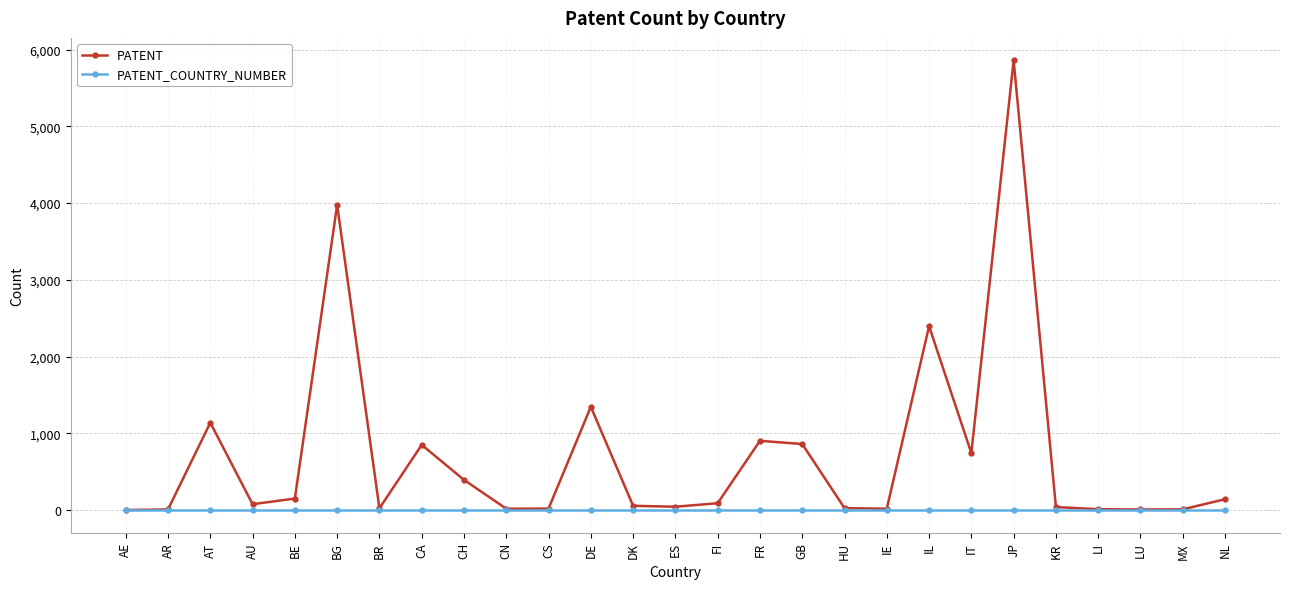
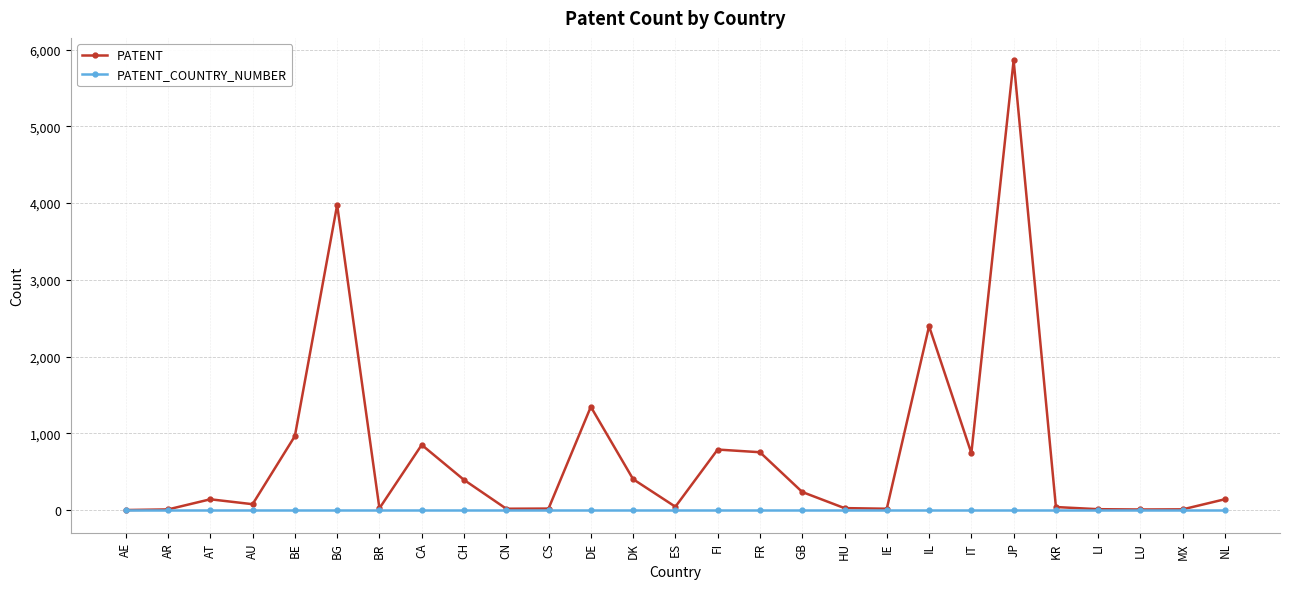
  {
    "PATENT": {
-     "AT": "1,100",
+     "AT": "100",
      "AU": "100",
-     "BE": "200",
+     "BE": "1,000",
      "BG": "4,000",
      "CA": "900",
      "CH": "400",
      "DE": "1,300",
-     "DK": "100",
+     "DK": "400",
      "ES": "0",
-     "FI": "100",
-     "FR": "900",
-     "GB": "900",
+     "FI": "800",
+     "FR": "800",
+     "GB": "200",
      "IL": "2,400",
      "IT": "700",
      "JP": "5,900",
      "KR": "0",
      "NL": "100"
    },
    "PATENT_COUNTRY_NUMBER": {
      "AT": "0",
      "AU": "0",
      "BE": "0",
      "BG": "0",
      "CA": "0",
      "CH": "0",
      "DE": "0",
      "DK": "0",
      "ES": "0",
      "FI": "0",
      "FR": "0",
      "GB": "0",
      "IL": "0",
      "IT": "0",
      "JP": "0",
      "KR": "0",
      "NL": "0"
    }
  }
